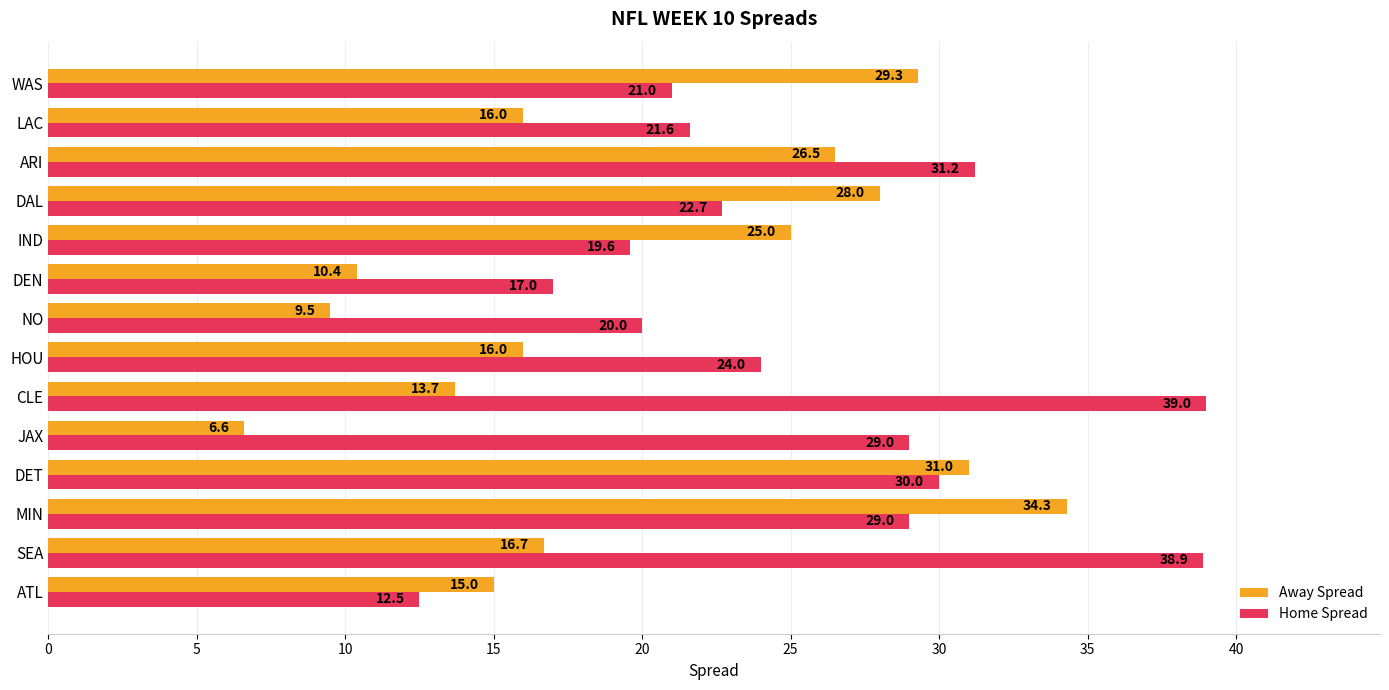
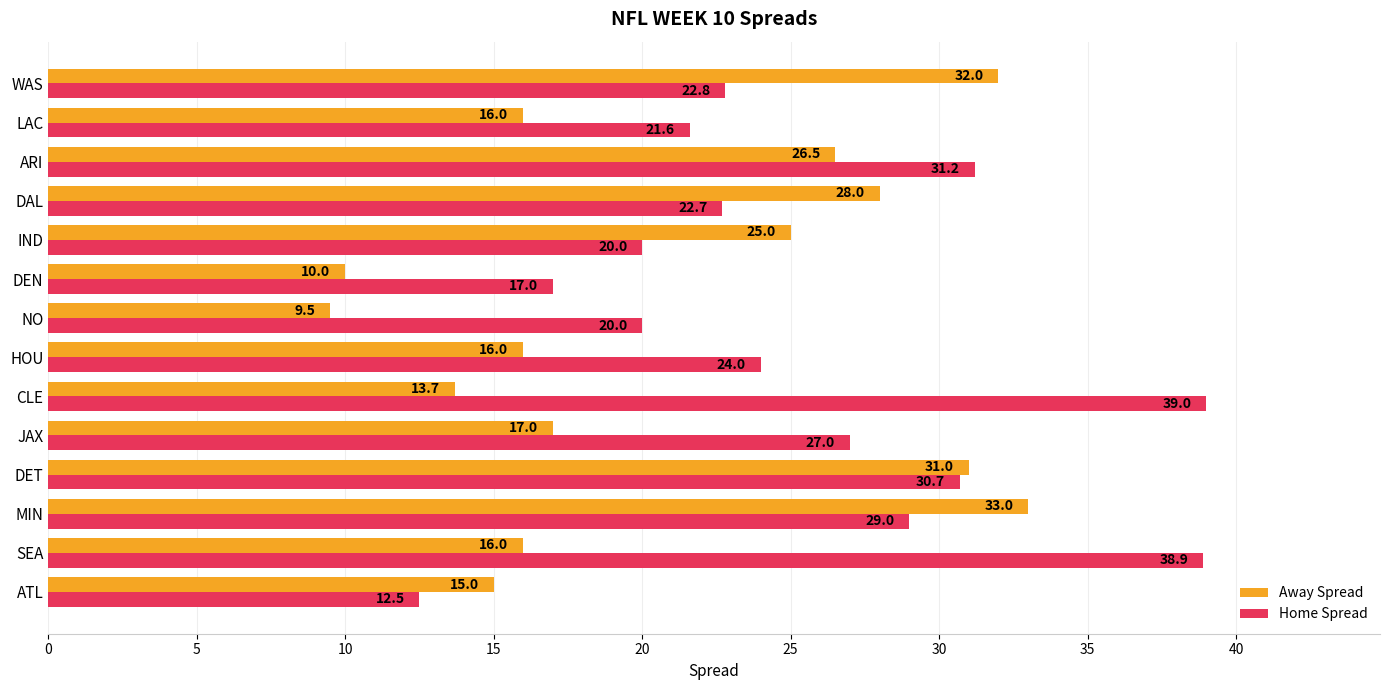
  {
    "Away Spread": {
-     "WAS": 29.3,
+     "WAS": 32.0,
      "LAC": 16.0,
      "ARI": 26.5,
      "DAL": 28.0,
      "IND": 25.0,
-     "DEN": 10.4,
+     "DEN": 10.0,
      "NO": 9.5,
      "HOU": 16.0,
      "CLE": 13.7,
-     "JAX": 6.6,
+     "JAX": 17.0,
      "DET": 31.0,
-     "MIN": 34.3,
-     "SEA": 16.7,
+     "MIN": 33.0,
+     "SEA": 16.0,
      "ATL": 15.0
    },
    "Home Spread": {
-     "WAS": 21.0,
+     "WAS": 22.8,
      "LAC": 21.6,
      "ARI": 31.2,
      "DAL": 22.7,
-     "IND": 19.6,
+     "IND": 20.0,
      "DEN": 17.0,
      "NO": 20.0,
      "HOU": 24.0,
      "CLE": 39.0,
-     "JAX": 29.0,
-     "DET": 30.0,
+     "JAX": 27.0,
+     "DET": 30.7,
      "MIN": 29.0,
      "SEA": 38.9,
      "ATL": 12.5
    }
  }
